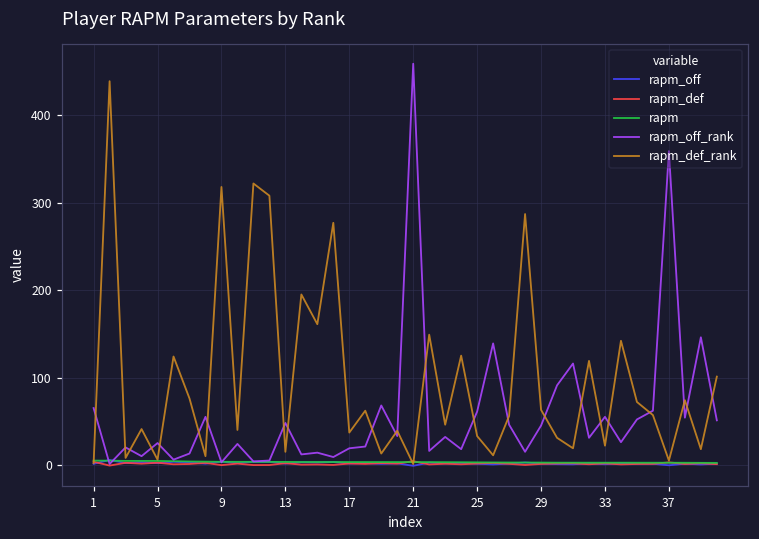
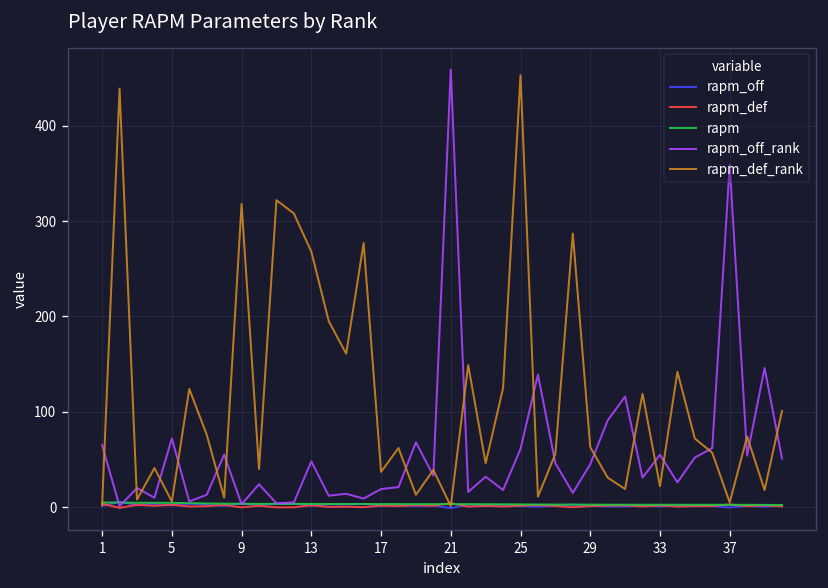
  {
    "rapm_off_rank": {
      "1": 70,
-     "5": 30,
+     "5": 70,
      "13": 50,
      "17": 20,
      "21": 460,
      "25": 60,
      "29": 50,
      "33": 60
    },
    "rapm_def_rank": {
      "9": 320,
-     "13": 20,
+     "13": 270,
      "17": 40,
-     "25": 30,
+     "25": 450,
      "29": 60,
      "33": 20
    }
  }
